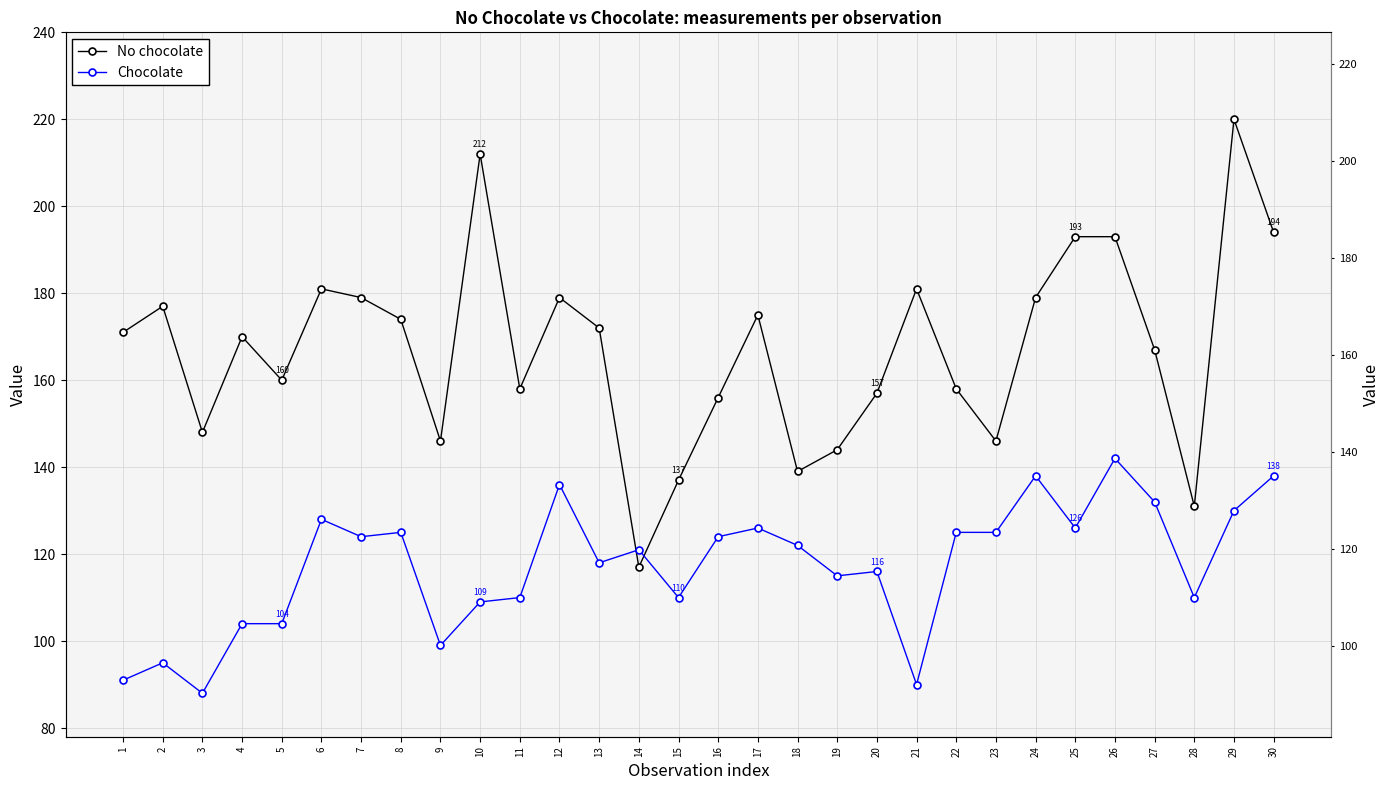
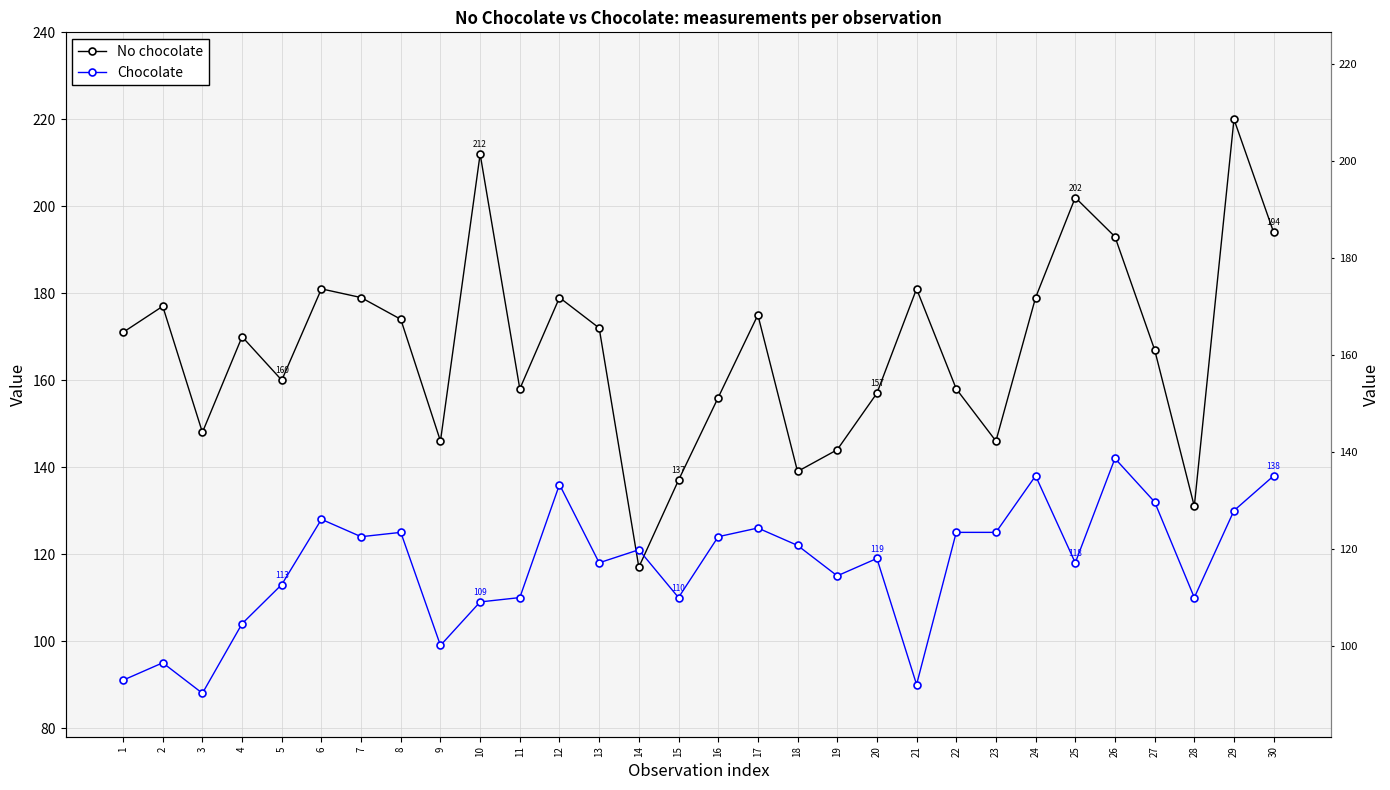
  {
    "No chocolate": {
      "5": 160,
      "10": 212,
      "15": 137,
      "20": 157,
-     "25": 193,
+     "25": 202,
      "30": 194
    },
    "Chocolate": {
-     "5": 104,
+     "5": 113,
      "10": 109,
      "15": 110,
-     "20": 116,
-     "25": 126,
+     "20": 119,
+     "25": 118,
      "30": 138
    }
  }
